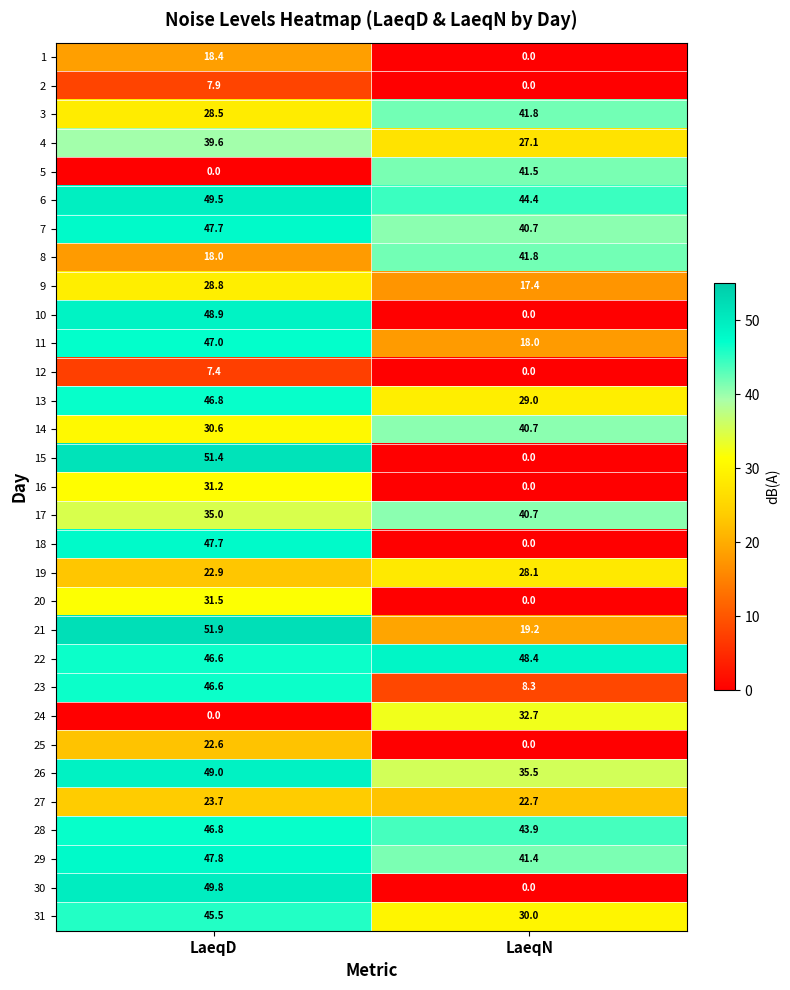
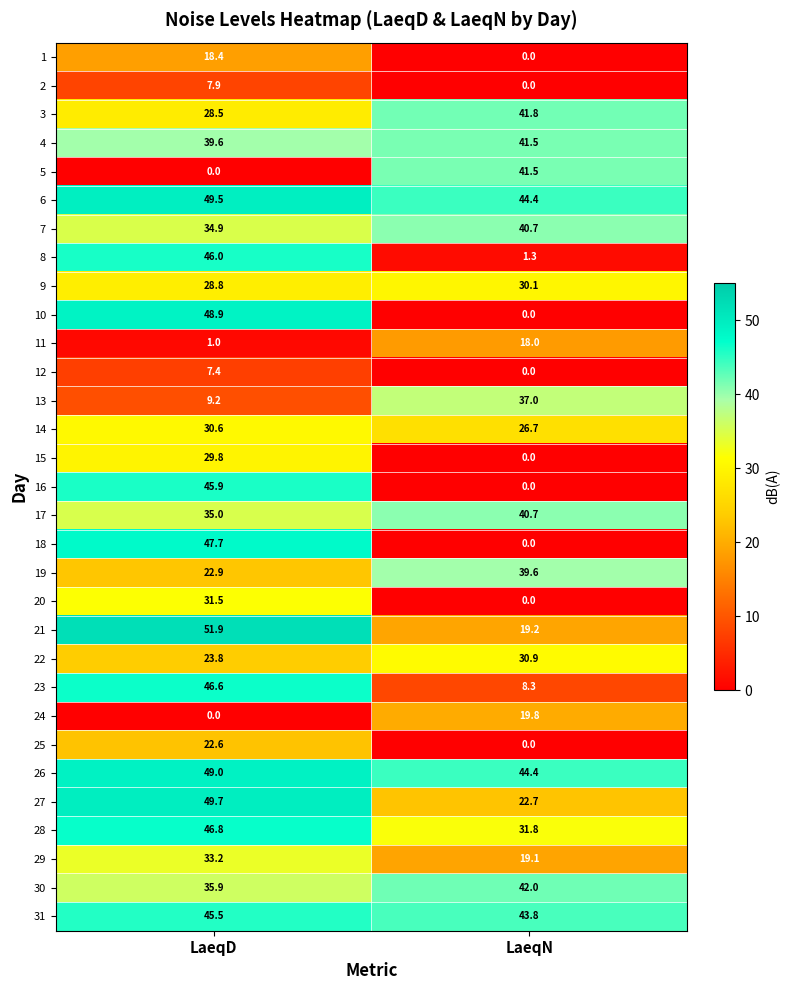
  {
    "1": {
      "LaeqD": 18.4,
      "LaeqN": 0.0
    },
    "2": {
      "LaeqD": 7.9,
      "LaeqN": 0.0
    },
    "3": {
      "LaeqD": 28.5,
      "LaeqN": 41.8
    },
    "4": {
      "LaeqD": 39.6,
-     "LaeqN": 27.1
+     "LaeqN": 41.5
    },
    "5": {
      "LaeqD": 0.0,
      "LaeqN": 41.5
    },
    "6": {
      "LaeqD": 49.5,
      "LaeqN": 44.4
    },
    "7": {
-     "LaeqD": 47.7,
+     "LaeqD": 34.9,
      "LaeqN": 40.7
    },
    "8": {
-     "LaeqD": 18.0,
-     "LaeqN": 41.8
+     "LaeqD": 46.0,
+     "LaeqN": 1.3
    },
    "9": {
      "LaeqD": 28.8,
-     "LaeqN": 17.4
+     "LaeqN": 30.1
    },
    "10": {
      "LaeqD": 48.9,
      "LaeqN": 0.0
    },
    "11": {
-     "LaeqD": 47.0,
+     "LaeqD": 1.0,
      "LaeqN": 18.0
    },
    "12": {
      "LaeqD": 7.4,
      "LaeqN": 0.0
    },
    "13": {
-     "LaeqD": 46.8,
-     "LaeqN": 29.0
+     "LaeqD": 9.2,
+     "LaeqN": 37.0
    },
    "14": {
      "LaeqD": 30.6,
-     "LaeqN": 40.7
+     "LaeqN": 26.7
    },
    "15": {
-     "LaeqD": 51.4,
+     "LaeqD": 29.8,
      "LaeqN": 0.0
    },
    "16": {
-     "LaeqD": 31.2,
+     "LaeqD": 45.9,
      "LaeqN": 0.0
    },
    "17": {
      "LaeqD": 35.0,
      "LaeqN": 40.7
    },
    "18": {
      "LaeqD": 47.7,
      "LaeqN": 0.0
    },
    "19": {
      "LaeqD": 22.9,
-     "LaeqN": 28.1
+     "LaeqN": 39.6
    },
    "20": {
      "LaeqD": 31.5,
      "LaeqN": 0.0
    },
    "21": {
      "LaeqD": 51.9,
      "LaeqN": 19.2
    },
    "22": {
-     "LaeqD": 46.6,
-     "LaeqN": 48.4
+     "LaeqD": 23.8,
+     "LaeqN": 30.9
    },
    "23": {
      "LaeqD": 46.6,
      "LaeqN": 8.3
    },
    "24": {
      "LaeqD": 0.0,
-     "LaeqN": 32.7
+     "LaeqN": 19.8
    },
    "25": {
      "LaeqD": 22.6,
      "LaeqN": 0.0
    },
    "26": {
      "LaeqD": 49.0,
-     "LaeqN": 35.5
+     "LaeqN": 44.4
    },
    "27": {
-     "LaeqD": 23.7,
+     "LaeqD": 49.7,
      "LaeqN": 22.7
    },
    "28": {
      "LaeqD": 46.8,
-     "LaeqN": 43.9
+     "LaeqN": 31.8
    },
    "29": {
-     "LaeqD": 47.8,
-     "LaeqN": 41.4
+     "LaeqD": 33.2,
+     "LaeqN": 19.1
    },
    "30": {
-     "LaeqD": 49.8,
-     "LaeqN": 0.0
+     "LaeqD": 35.9,
+     "LaeqN": 42.0
    },
    "31": {
      "LaeqD": 45.5,
-     "LaeqN": 30.0
+     "LaeqN": 43.8
    }
  }
